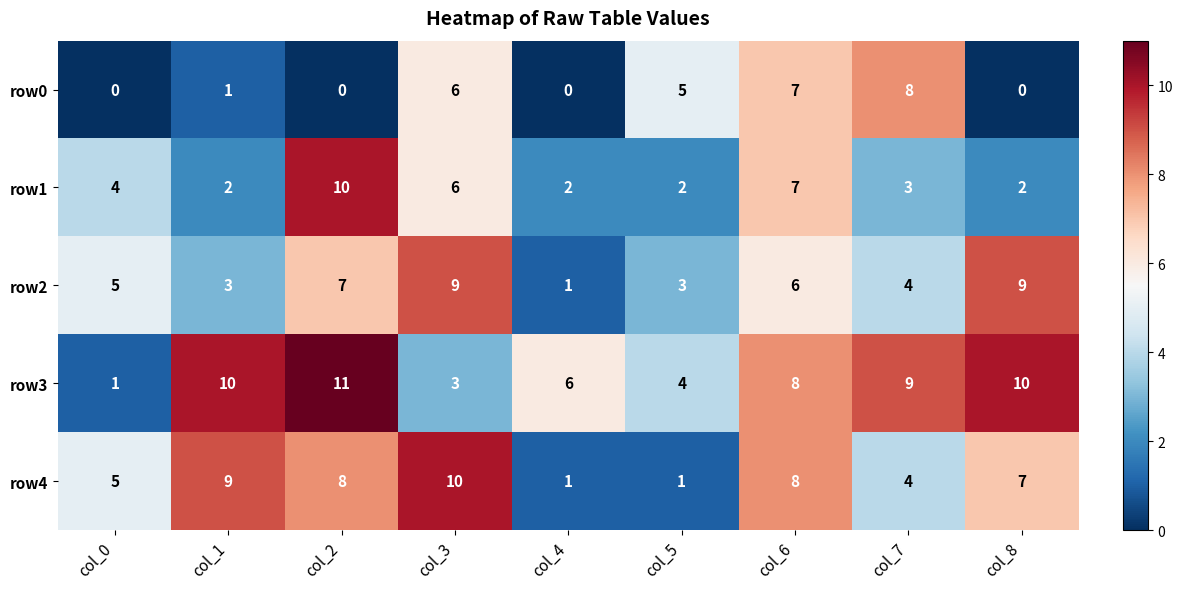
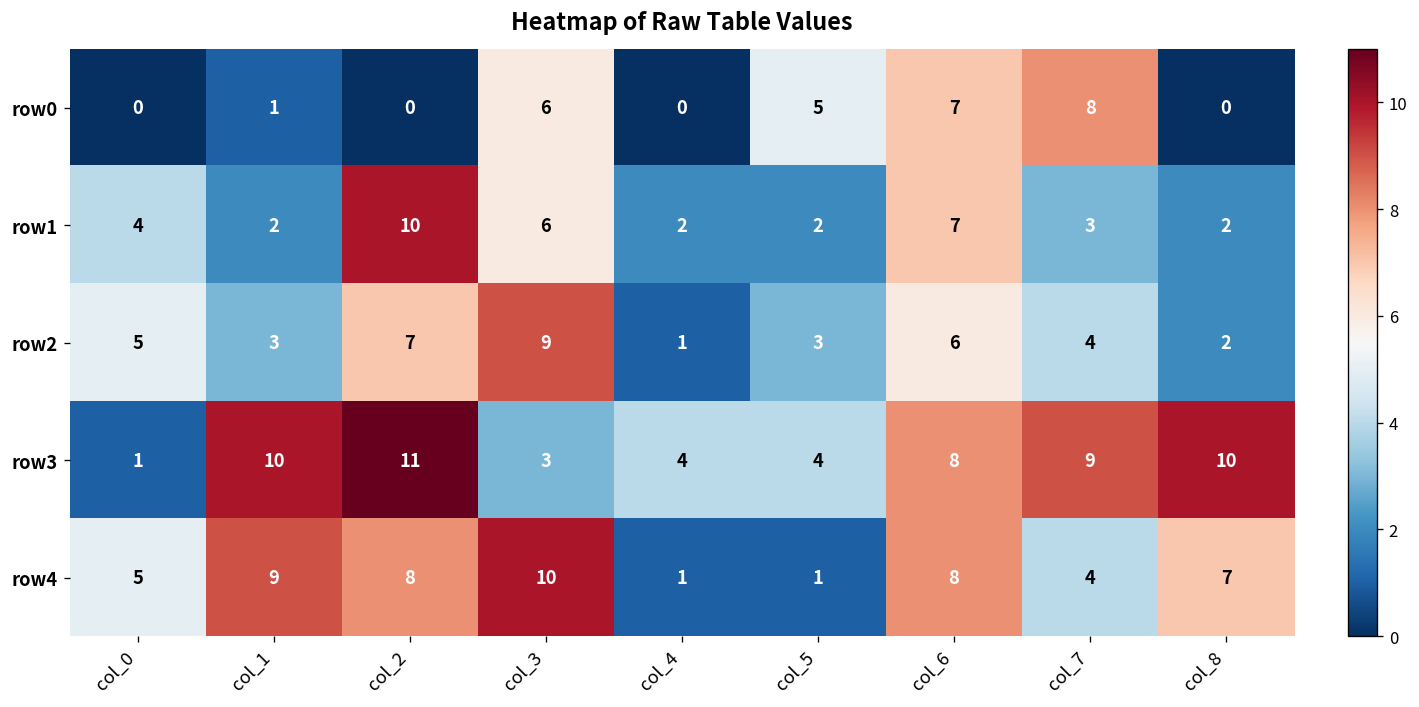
  {
    "row0": {
      "col_0": 0,
      "col_1": 1,
      "col_2": 0,
      "col_3": 6,
      "col_4": 0,
      "col_5": 5,
      "col_6": 7,
      "col_7": 8,
      "col_8": 0
    },
    "row1": {
      "col_0": 4,
      "col_1": 2,
      "col_2": 10,
      "col_3": 6,
      "col_4": 2,
      "col_5": 2,
      "col_6": 7,
      "col_7": 3,
      "col_8": 2
    },
    "row2": {
      "col_0": 5,
      "col_1": 3,
      "col_2": 7,
      "col_3": 9,
      "col_4": 1,
      "col_5": 3,
      "col_6": 6,
      "col_7": 4,
-     "col_8": 9
+     "col_8": 2
    },
    "row3": {
      "col_0": 1,
      "col_1": 10,
      "col_2": 11,
      "col_3": 3,
-     "col_4": 6,
+     "col_4": 4,
      "col_5": 4,
      "col_6": 8,
      "col_7": 9,
      "col_8": 10
    },
    "row4": {
      "col_0": 5,
      "col_1": 9,
      "col_2": 8,
      "col_3": 10,
      "col_4": 1,
      "col_5": 1,
      "col_6": 8,
      "col_7": 4,
      "col_8": 7
    }
  }
